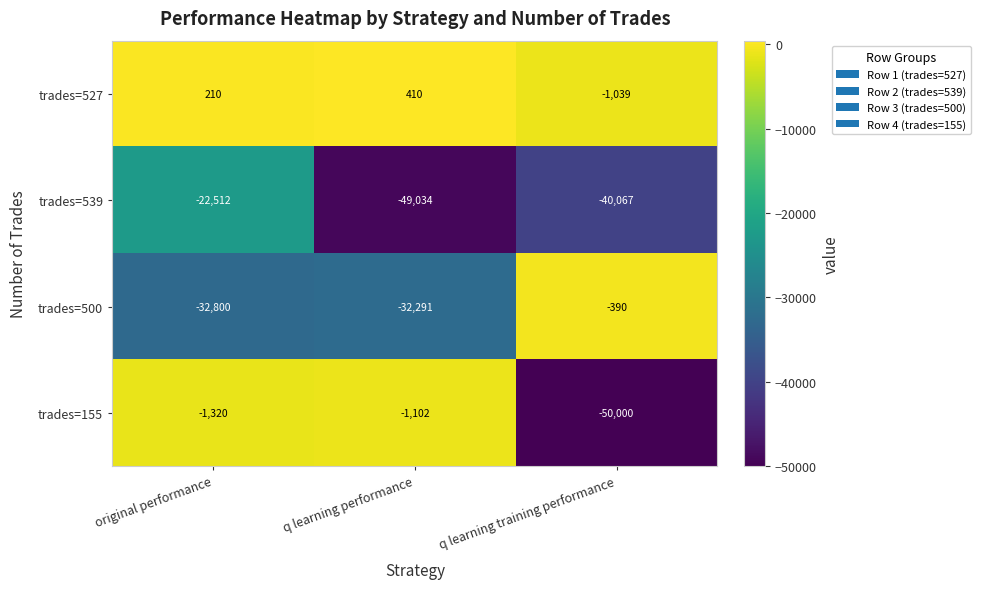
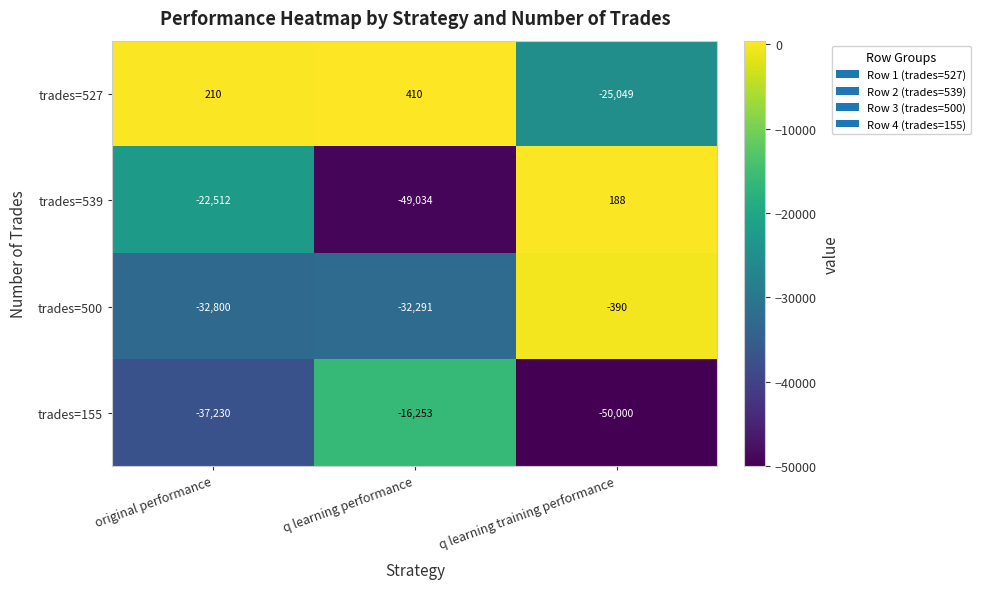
  {
    "trades=527": {
      "original performance": "210",
      "q learning performance": "410",
-     "q learning training performance": "-1,039"
+     "q learning training performance": "-25,049"
    },
    "trades=539": {
      "original performance": "-22,512",
      "q learning performance": "-49,034",
-     "q learning training performance": "-40,067"
+     "q learning training performance": "188"
    },
    "trades=500": {
      "original performance": "-32,800",
      "q learning performance": "-32,291",
      "q learning training performance": "-390"
    },
    "trades=155": {
-     "original performance": "-1,320",
-     "q learning performance": "-1,102",
+     "original performance": "-37,230",
+     "q learning performance": "-16,253",
      "q learning training performance": "-50,000"
    }
  }
